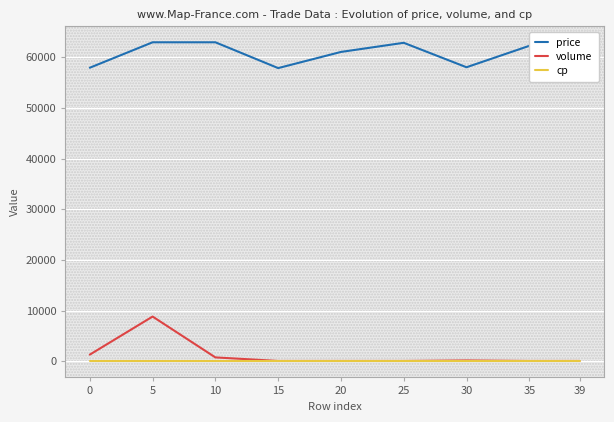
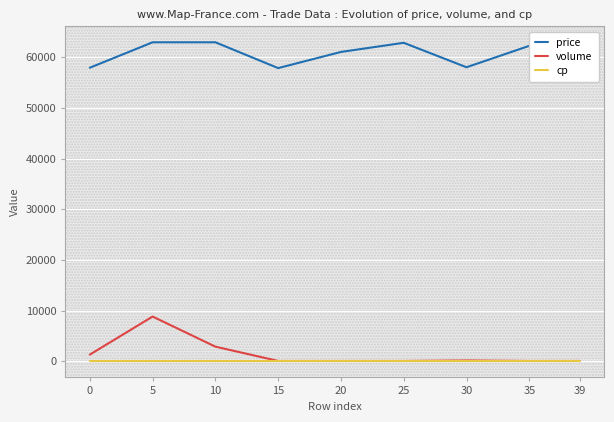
  {
    "price": {
      "0": 58000,
      "5": 63000,
      "10": 63000,
      "15": 58000,
      "20": 61000,
      "25": 63000,
      "30": 58000
    },
    "volume": {
      "0": 1000,
      "5": 9000,
-     "10": 1000
+     "10": 3000
    },
    "cp": {
      "0": 0,
      "5": 0,
      "10": 0
    }
  }
